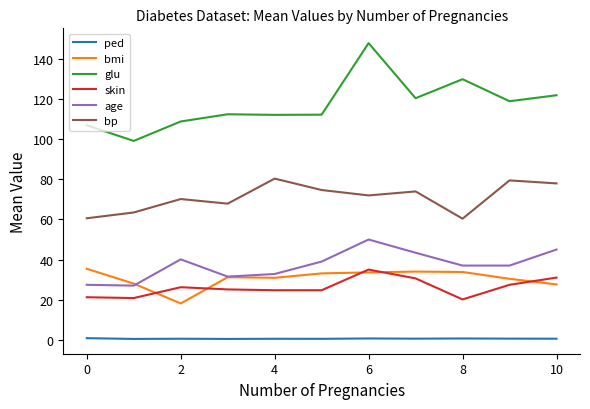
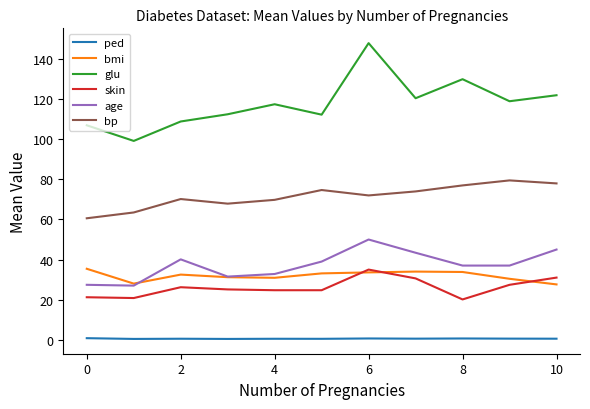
  {
    "ped": {
      "0": 1,
      "2": 0,
      "4": 0,
      "6": 1,
      "8": 1,
      "10": 1
    },
    "bmi": {
      "0": 35,
-     "2": 18,
+     "2": 33,
      "4": 31,
      "6": 34,
      "8": 34,
      "10": 28
    },
    "glu": {
      "2": 109,
-     "4": 112,
+     "4": 118,
      "6": 148,
      "8": 130,
      "10": 122
    },
    "skin": {
      "0": 21,
      "2": 26,
      "4": 25,
      "6": 35,
      "8": 20,
      "10": 31
    },
    "age": {
      "0": 27,
      "2": 40,
      "4": 33,
      "6": 50,
      "8": 37,
      "10": 45
    },
    "bp": {
      "0": 61,
      "2": 70,
-     "4": 80,
+     "4": 70,
      "6": 72,
-     "8": 60,
+     "8": 77,
      "10": 78
    }
  }
